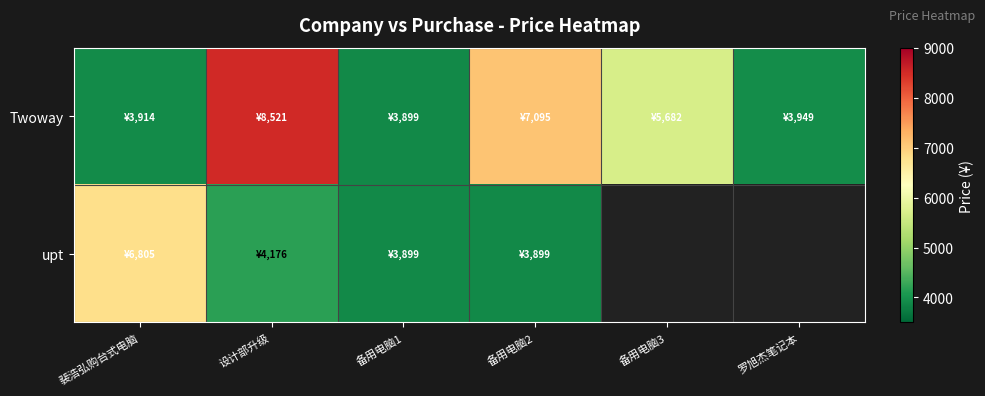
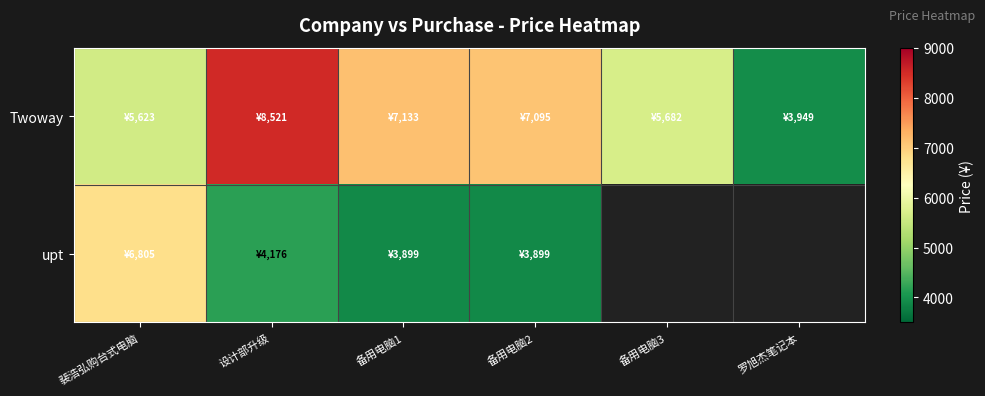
  {
    "Twoway": {
-     "裴浩弘购台式电脑": "¥3,914",
+     "裴浩弘购台式电脑": "¥5,623",
      "设计部升级": "¥8,521",
-     "备用电脑1": "¥3,899",
+     "备用电脑1": "¥7,133",
      "备用电脑2": "¥7,095",
      "备用电脑3": "¥5,682",
      "罗旭杰笔记本": "¥3,949"
    },
    "upt": {
      "裴浩弘购台式电脑": "¥6,805",
      "设计部升级": "¥4,176",
      "备用电脑1": "¥3,899",
      "备用电脑2": "¥3,899"
    }
  }
